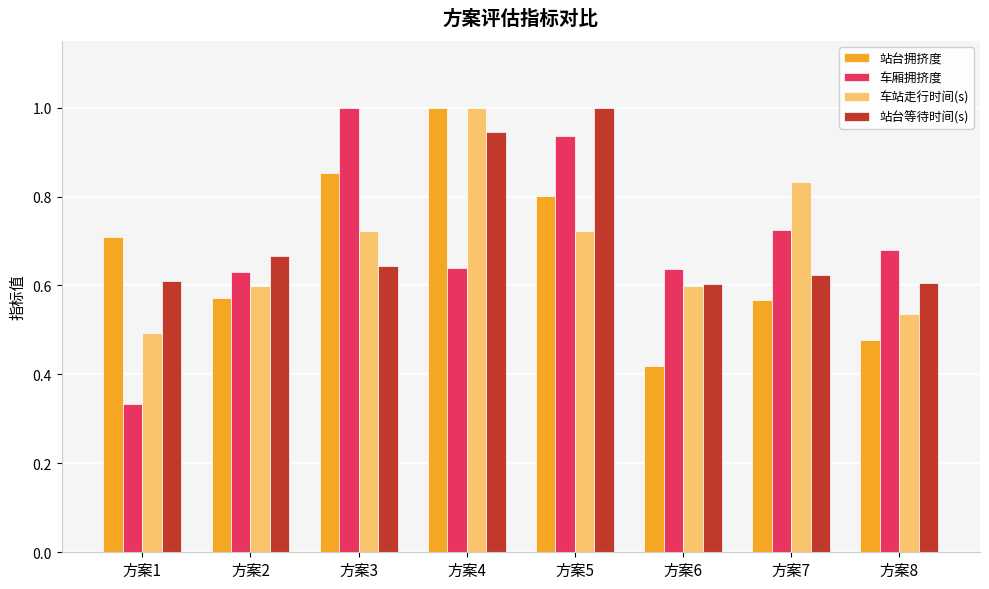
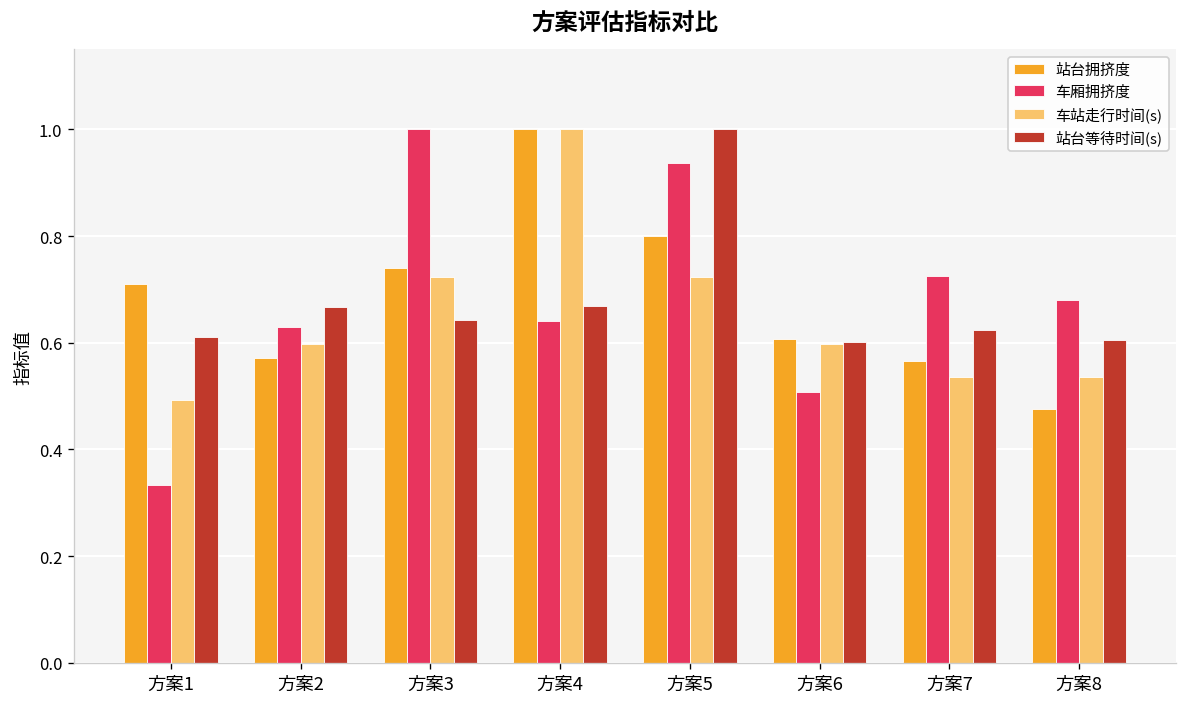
  {
    "站台拥挤度": {
      "方案1": 0.71,
      "方案2": 0.57,
-     "方案3": 0.85,
+     "方案3": 0.74,
      "方案4": 1.00,
      "方案5": 0.80,
-     "方案6": 0.42,
+     "方案6": 0.61,
      "方案7": 0.57,
      "方案8": 0.48
    },
    "车厢拥挤度": {
      "方案1": 0.33,
      "方案2": 0.63,
      "方案3": 1.00,
      "方案4": 0.64,
      "方案5": 0.94,
-     "方案6": 0.64,
+     "方案6": 0.51,
      "方案7": 0.73,
      "方案8": 0.68
    },
    "车站走行时间(s)": {
      "方案1": 0.49,
      "方案2": 0.60,
      "方案3": 0.72,
      "方案4": 1.00,
      "方案5": 0.72,
      "方案6": 0.60,
-     "方案7": 0.83,
+     "方案7": 0.54,
      "方案8": 0.54
    },
    "站台等待时间(s)": {
      "方案1": 0.61,
      "方案2": 0.67,
      "方案3": 0.64,
-     "方案4": 0.95,
+     "方案4": 0.67,
      "方案5": 1.00,
      "方案6": 0.60,
      "方案7": 0.62,
      "方案8": 0.60
    }
  }
